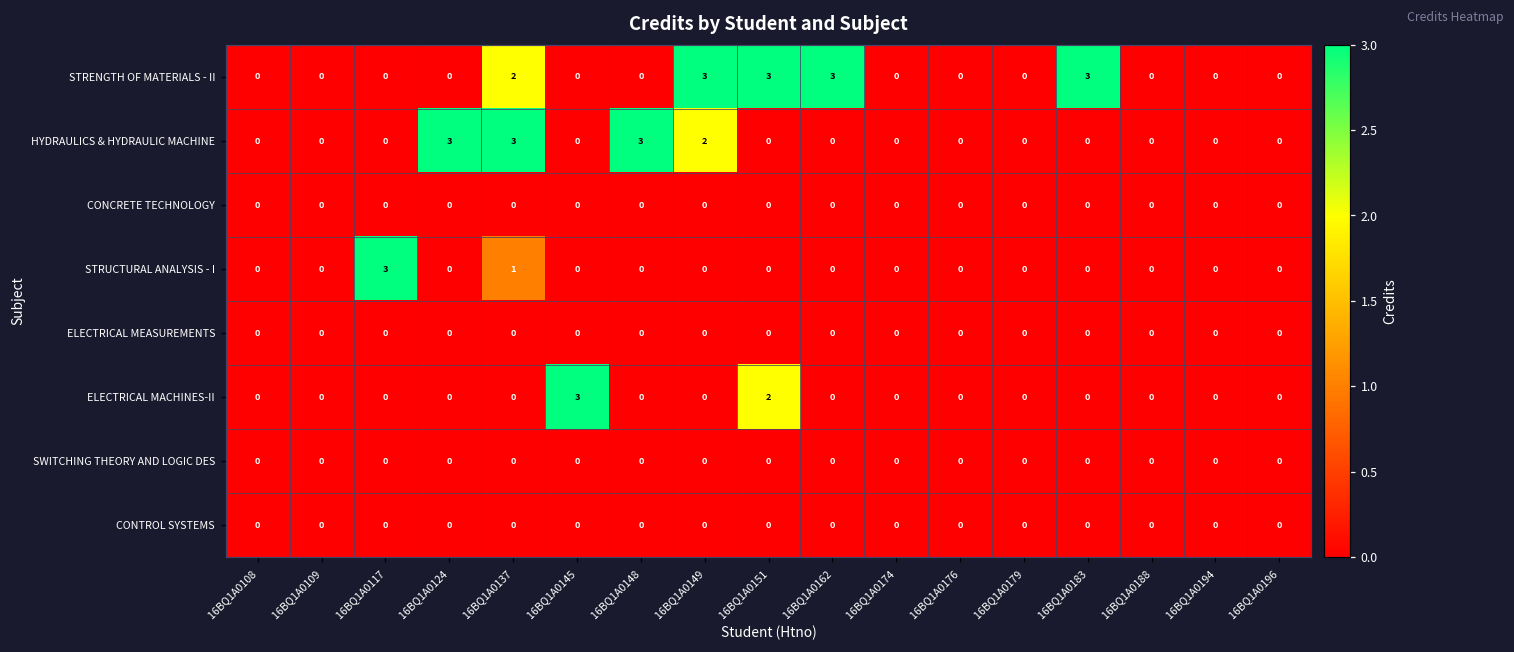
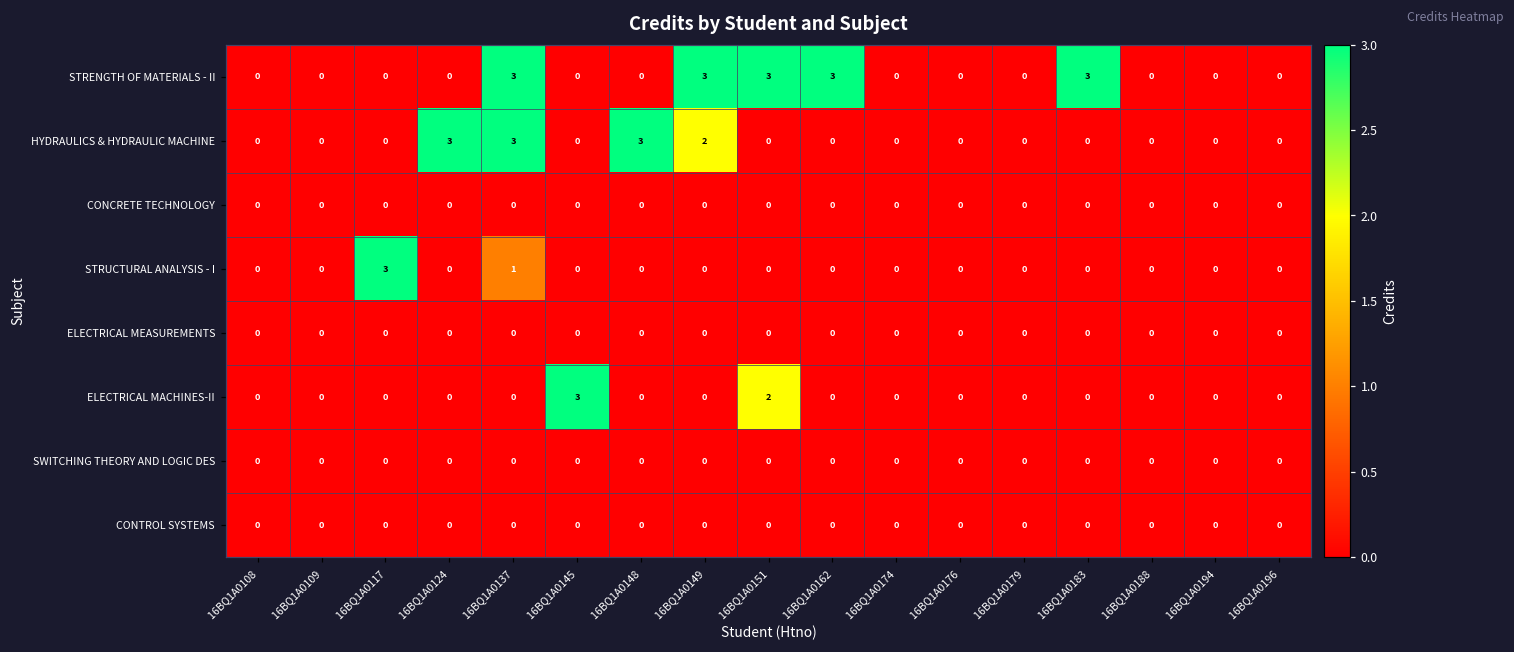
  {
    "STRENGTH OF MATERIALS - II": {
      "16BQ1A0108": 0,
      "16BQ1A0109": 0,
      "16BQ1A0117": 0,
      "16BQ1A0124": 0,
-     "16BQ1A0137": 2,
+     "16BQ1A0137": 3,
      "16BQ1A0145": 0,
      "16BQ1A0148": 0,
      "16BQ1A0149": 3,
      "16BQ1A0151": 3,
      "16BQ1A0162": 3,
      "16BQ1A0174": 0,
      "16BQ1A0176": 0,
      "16BQ1A0179": 0,
      "16BQ1A0183": 3,
      "16BQ1A0188": 0,
      "16BQ1A0194": 0,
      "16BQ1A0196": 0
    },
    "HYDRAULICS & HYDRAULIC MACHINE": {
      "16BQ1A0108": 0,
      "16BQ1A0109": 0,
      "16BQ1A0117": 0,
      "16BQ1A0124": 3,
      "16BQ1A0137": 3,
      "16BQ1A0145": 0,
      "16BQ1A0148": 3,
      "16BQ1A0149": 2,
      "16BQ1A0151": 0,
      "16BQ1A0162": 0,
      "16BQ1A0174": 0,
      "16BQ1A0176": 0,
      "16BQ1A0179": 0,
      "16BQ1A0183": 0,
      "16BQ1A0188": 0,
      "16BQ1A0194": 0,
      "16BQ1A0196": 0
    },
    "CONCRETE TECHNOLOGY": {
      "16BQ1A0108": 0,
      "16BQ1A0109": 0,
      "16BQ1A0117": 0,
      "16BQ1A0124": 0,
      "16BQ1A0137": 0,
      "16BQ1A0145": 0,
      "16BQ1A0148": 0,
      "16BQ1A0149": 0,
      "16BQ1A0151": 0,
      "16BQ1A0162": 0,
      "16BQ1A0174": 0,
      "16BQ1A0176": 0,
      "16BQ1A0179": 0,
      "16BQ1A0183": 0,
      "16BQ1A0188": 0,
      "16BQ1A0194": 0,
      "16BQ1A0196": 0
    },
    "STRUCTURAL ANALYSIS - I": {
      "16BQ1A0108": 0,
      "16BQ1A0109": 0,
      "16BQ1A0117": 3,
      "16BQ1A0124": 0,
      "16BQ1A0137": 1,
      "16BQ1A0145": 0,
      "16BQ1A0148": 0,
      "16BQ1A0149": 0,
      "16BQ1A0151": 0,
      "16BQ1A0162": 0,
      "16BQ1A0174": 0,
      "16BQ1A0176": 0,
      "16BQ1A0179": 0,
      "16BQ1A0183": 0,
      "16BQ1A0188": 0,
      "16BQ1A0194": 0,
      "16BQ1A0196": 0
    },
    "ELECTRICAL MEASUREMENTS": {
      "16BQ1A0108": 0,
      "16BQ1A0109": 0,
      "16BQ1A0117": 0,
      "16BQ1A0124": 0,
      "16BQ1A0137": 0,
      "16BQ1A0145": 0,
      "16BQ1A0148": 0,
      "16BQ1A0149": 0,
      "16BQ1A0151": 0,
      "16BQ1A0162": 0,
      "16BQ1A0174": 0,
      "16BQ1A0176": 0,
      "16BQ1A0179": 0,
      "16BQ1A0183": 0,
      "16BQ1A0188": 0,
      "16BQ1A0194": 0,
      "16BQ1A0196": 0
    },
    "ELECTRICAL MACHINES-II": {
      "16BQ1A0108": 0,
      "16BQ1A0109": 0,
      "16BQ1A0117": 0,
      "16BQ1A0124": 0,
      "16BQ1A0137": 0,
      "16BQ1A0145": 3,
      "16BQ1A0148": 0,
      "16BQ1A0149": 0,
      "16BQ1A0151": 2,
      "16BQ1A0162": 0,
      "16BQ1A0174": 0,
      "16BQ1A0176": 0,
      "16BQ1A0179": 0,
      "16BQ1A0183": 0,
      "16BQ1A0188": 0,
      "16BQ1A0194": 0,
      "16BQ1A0196": 0
    },
    "SWITCHING THEORY AND LOGIC DES": {
      "16BQ1A0108": 0,
      "16BQ1A0109": 0,
      "16BQ1A0117": 0,
      "16BQ1A0124": 0,
      "16BQ1A0137": 0,
      "16BQ1A0145": 0,
      "16BQ1A0148": 0,
      "16BQ1A0149": 0,
      "16BQ1A0151": 0,
      "16BQ1A0162": 0,
      "16BQ1A0174": 0,
      "16BQ1A0176": 0,
      "16BQ1A0179": 0,
      "16BQ1A0183": 0,
      "16BQ1A0188": 0,
      "16BQ1A0194": 0,
      "16BQ1A0196": 0
    },
    "CONTROL SYSTEMS": {
      "16BQ1A0108": 0,
      "16BQ1A0109": 0,
      "16BQ1A0117": 0,
      "16BQ1A0124": 0,
      "16BQ1A0137": 0,
      "16BQ1A0145": 0,
      "16BQ1A0148": 0,
      "16BQ1A0149": 0,
      "16BQ1A0151": 0,
      "16BQ1A0162": 0,
      "16BQ1A0174": 0,
      "16BQ1A0176": 0,
      "16BQ1A0179": 0,
      "16BQ1A0183": 0,
      "16BQ1A0188": 0,
      "16BQ1A0194": 0,
      "16BQ1A0196": 0
    }
  }
